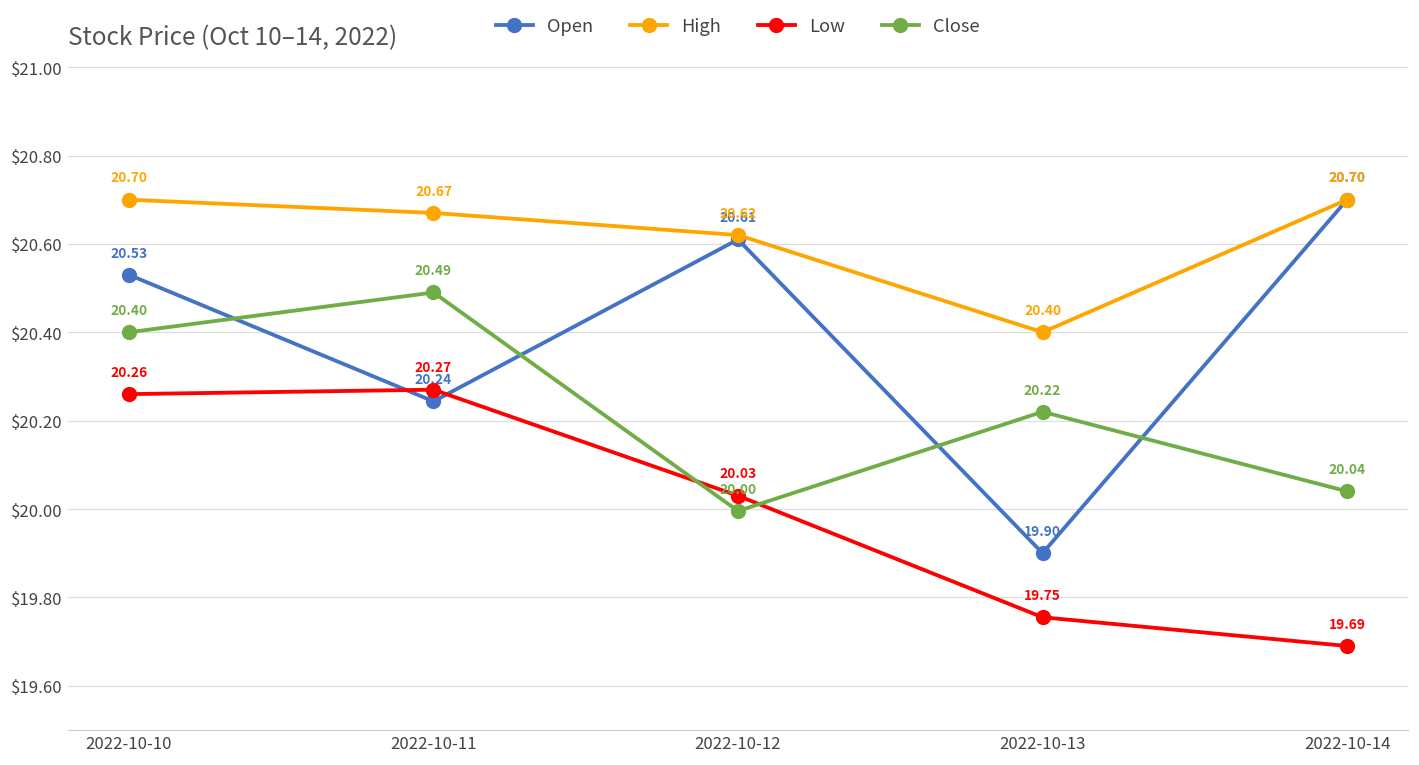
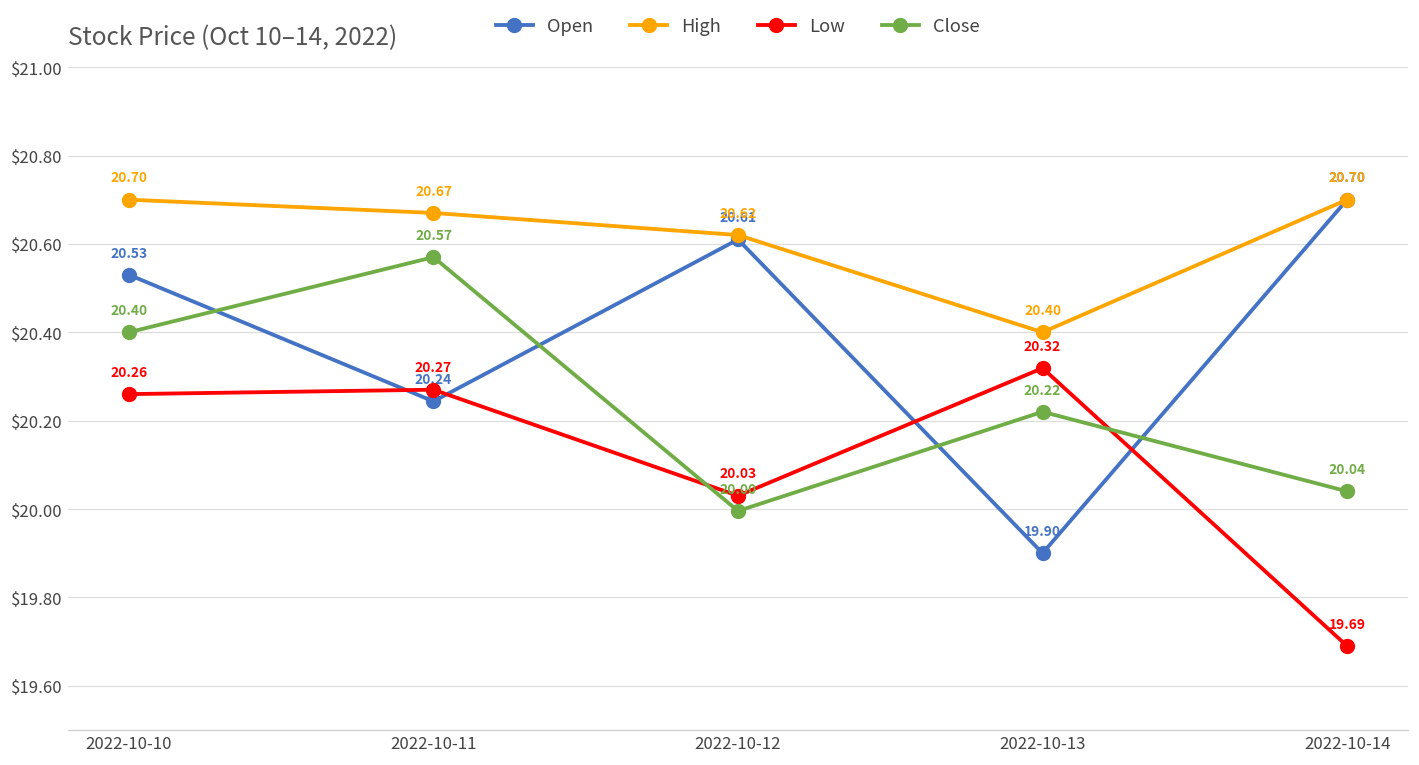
  {
    "Open": {
      "2022-10-10": 20.53,
      "2022-10-13": 19.90
    },
    "High": {
      "2022-10-10": 20.70,
      "2022-10-11": 20.67,
      "2022-10-13": 20.40
    },
    "Low": {
      "2022-10-10": 20.26,
      "2022-10-12": 20.03,
-     "2022-10-13": 19.75,
+     "2022-10-13": 20.32,
      "2022-10-14": 19.69
    },
    "Close": {
      "2022-10-10": 20.40,
-     "2022-10-11": 20.49,
+     "2022-10-11": 20.57,
      "2022-10-13": 20.22,
      "2022-10-14": 20.04
    }
  }
